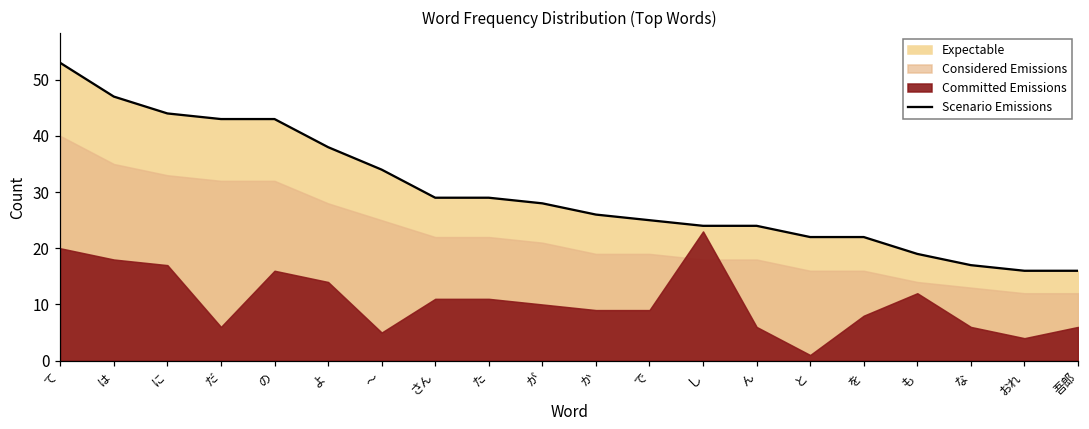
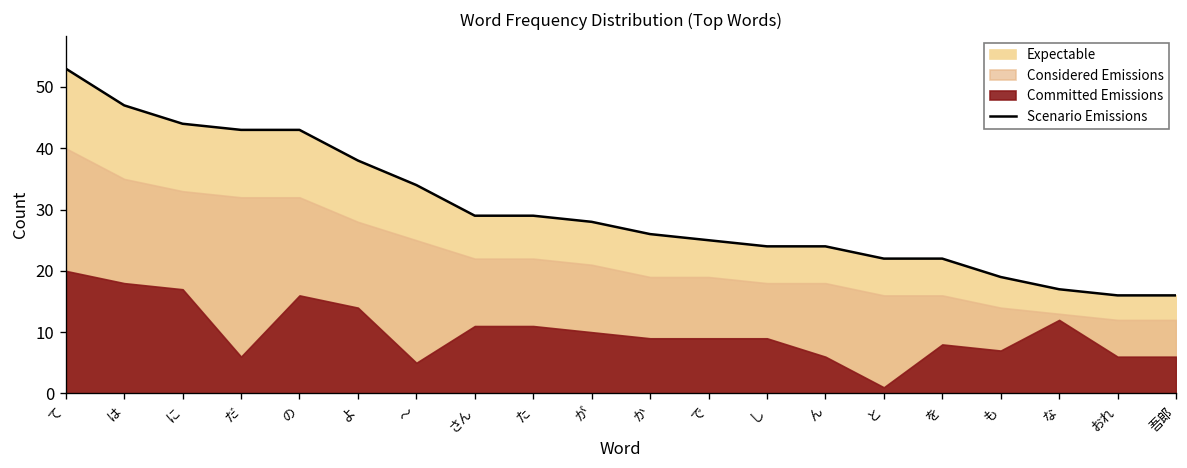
  {
    "Committed Emissions": {
      "て": 20,
      "は": 18,
      "に": 17,
      "だ": 6,
      "の": 16,
      "よ": 14,
      "〜": 5,
      "さん": 11,
      "た": 11,
      "が": 10,
      "か": 9,
      "で": 9,
-     "し": 23,
+     "し": 9,
      "ん": 6,
      "と": 1,
      "を": 8,
-     "も": 12,
-     "な": 6,
-     "おれ": 4,
+     "も": 7,
+     "な": 12,
+     "おれ": 6,
      "吾郎": 6
    }
  }
